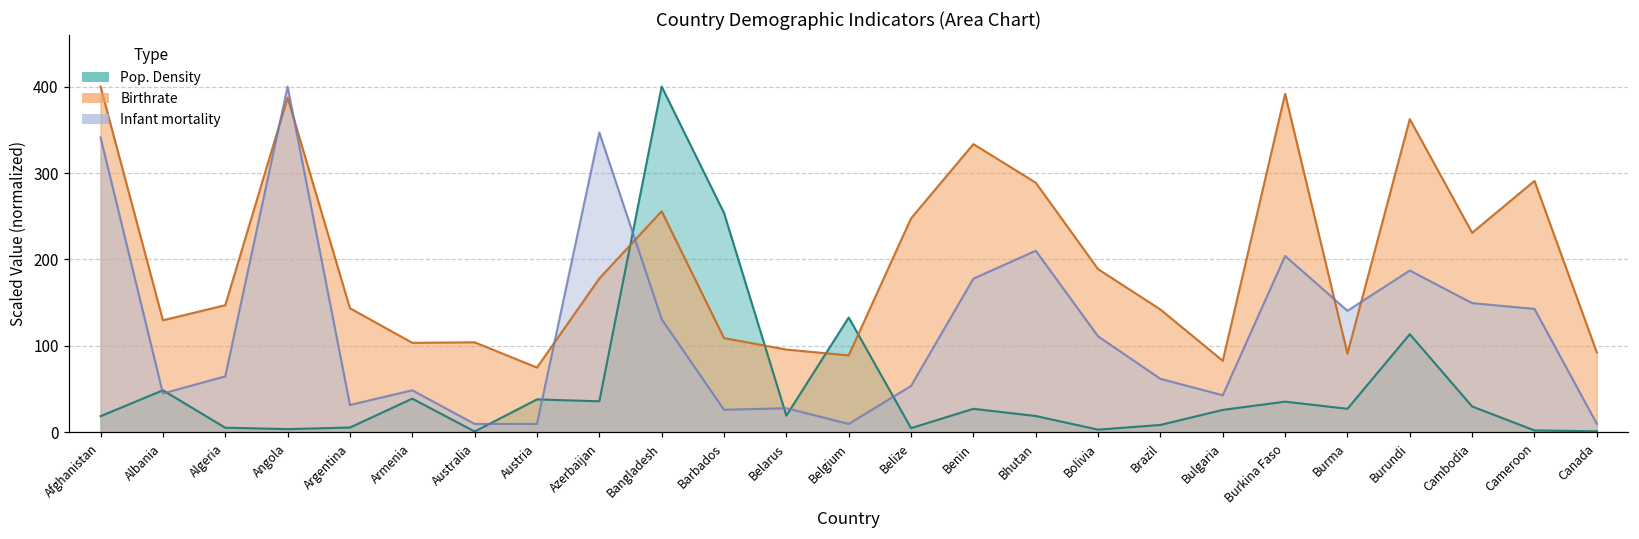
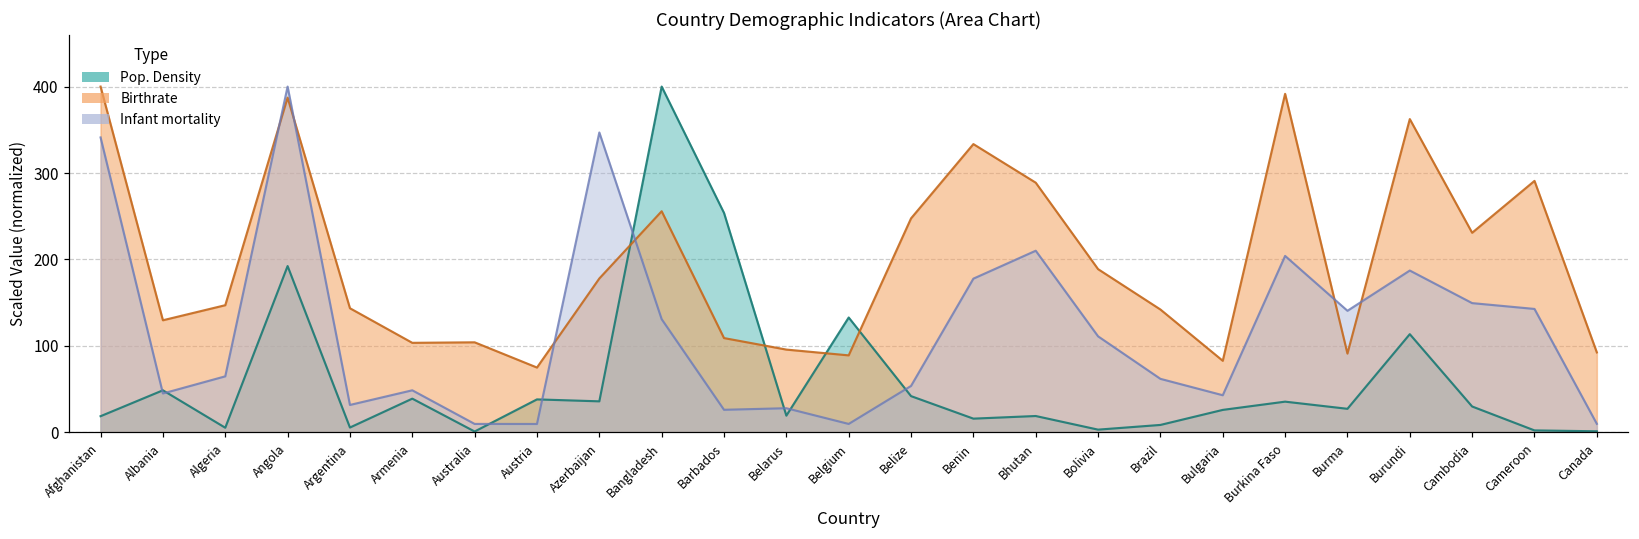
  {
    "Pop. Density": {
      "Afghanistan": 20,
      "Albania": 50,
      "Algeria": 10,
-     "Angola": 0,
+     "Angola": 190,
      "Argentina": 10,
      "Armenia": 40,
      "Australia": 0,
      "Austria": 40,
      "Azerbaijan": 40,
      "Bangladesh": 400,
      "Barbados": 250,
      "Belarus": 20,
      "Belgium": 130,
-     "Belize": 0,
-     "Benin": 30,
+     "Belize": 40,
+     "Benin": 20,
      "Bhutan": 20,
      "Bolivia": 0,
      "Brazil": 10,
      "Bulgaria": 30,
      "Burkina Faso": 40,
      "Burma": 30,
      "Burundi": 110,
      "Cambodia": 30,
      "Cameroon": 0,
      "Canada": 0
    },
    "Birthrate": {
      "Afghanistan": 400,
      "Albania": 130,
      "Algeria": 150,
      "Angola": 390,
      "Argentina": 140,
      "Armenia": 100,
      "Australia": 100,
      "Austria": 80,
      "Azerbaijan": 180,
      "Bangladesh": 260,
      "Barbados": 110,
      "Belarus": 100,
      "Belgium": 90,
      "Belize": 250,
      "Benin": 330,
      "Bhutan": 290,
      "Bolivia": 190,
      "Brazil": 140,
      "Bulgaria": 80,
      "Burkina Faso": 390,
      "Burma": 90,
      "Burundi": 360,
      "Cambodia": 230,
      "Cameroon": 290,
      "Canada": 90
    },
    "Infant mortality": {
      "Afghanistan": 340,
      "Albania": 50,
      "Algeria": 60,
      "Angola": 400,
      "Argentina": 30,
      "Armenia": 50,
      "Australia": 10,
      "Austria": 10,
      "Azerbaijan": 350,
      "Bangladesh": 130,
      "Barbados": 30,
      "Belarus": 30,
      "Belgium": 10,
      "Belize": 50,
      "Benin": 180,
      "Bhutan": 210,
      "Bolivia": 110,
      "Brazil": 60,
      "Bulgaria": 40,
      "Burkina Faso": 200,
      "Burma": 140,
      "Burundi": 190,
      "Cambodia": 150,
      "Cameroon": 140,
      "Canada": 10
    }
  }
